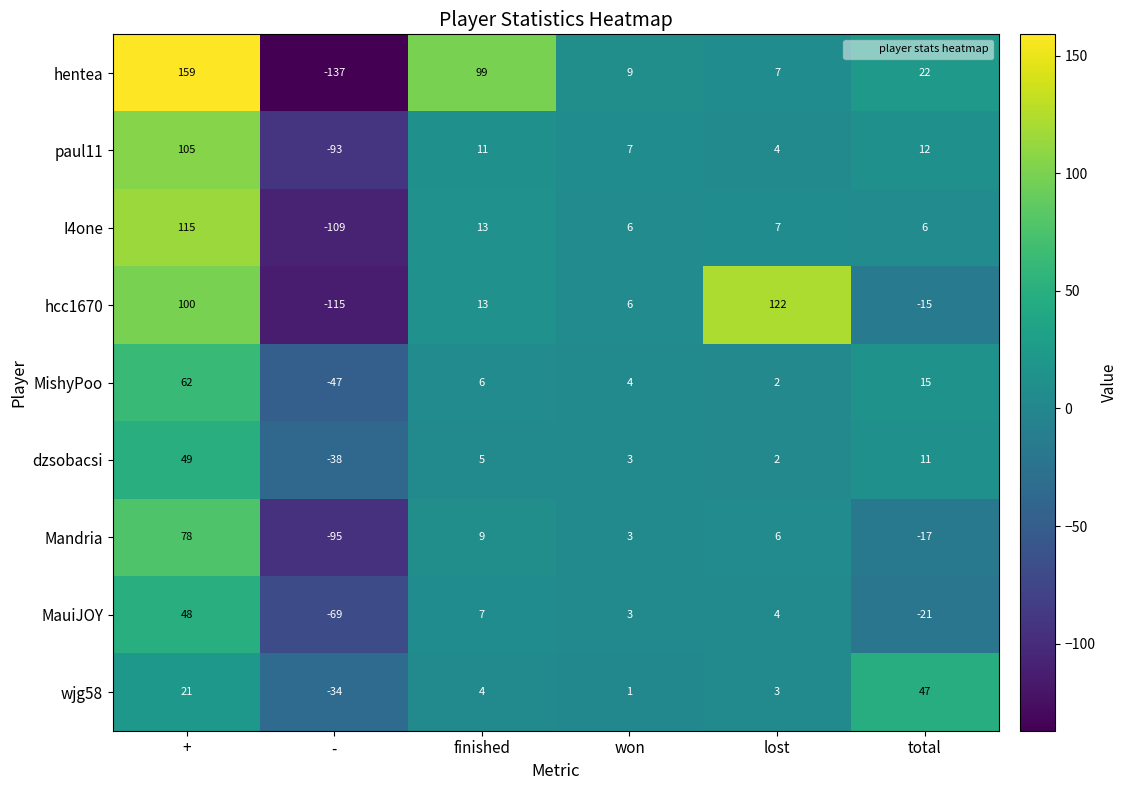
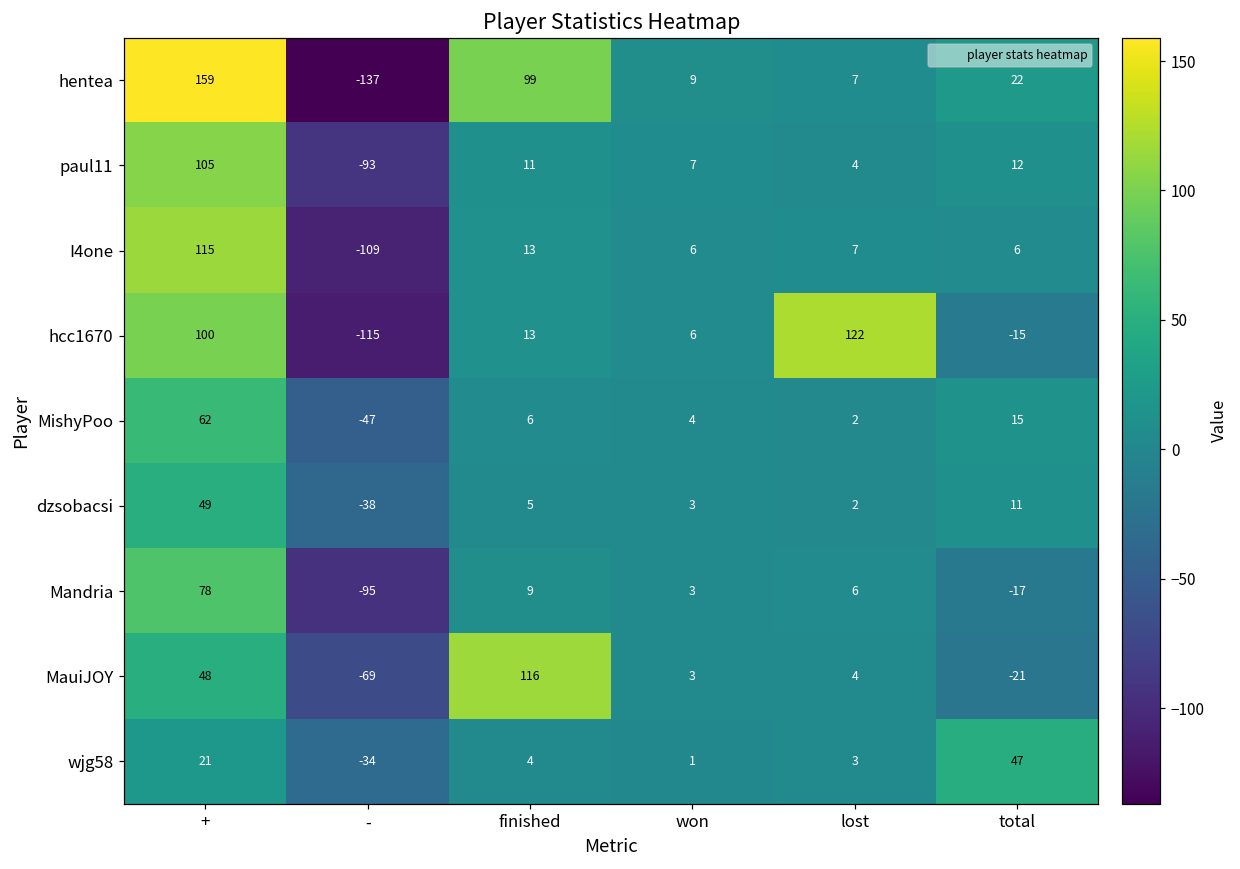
  {
    "hentea": {
      "+": 159,
      "-": -137,
      "finished": 99,
      "won": 9,
      "lost": 7,
      "total": 22
    },
    "paul11": {
      "+": 105,
      "-": -93,
      "finished": 11,
      "won": 7,
      "lost": 4,
      "total": 12
    },
    "I4one": {
      "+": 115,
      "-": -109,
      "finished": 13,
      "won": 6,
      "lost": 7,
      "total": 6
    },
    "hcc1670": {
      "+": 100,
      "-": -115,
      "finished": 13,
      "won": 6,
      "lost": 122,
      "total": -15
    },
    "MishyPoo": {
      "+": 62,
      "-": -47,
      "finished": 6,
      "won": 4,
      "lost": 2,
      "total": 15
    },
    "dzsobacsi": {
      "+": 49,
      "-": -38,
      "finished": 5,
      "won": 3,
      "lost": 2,
      "total": 11
    },
    "Mandria": {
      "+": 78,
      "-": -95,
      "finished": 9,
      "won": 3,
      "lost": 6,
      "total": -17
    },
    "MauiJOY": {
      "+": 48,
      "-": -69,
-     "finished": 7,
+     "finished": 116,
      "won": 3,
      "lost": 4,
      "total": -21
    },
    "wjg58": {
      "+": 21,
      "-": -34,
      "finished": 4,
      "won": 1,
      "lost": 3,
      "total": 47
    }
  }
